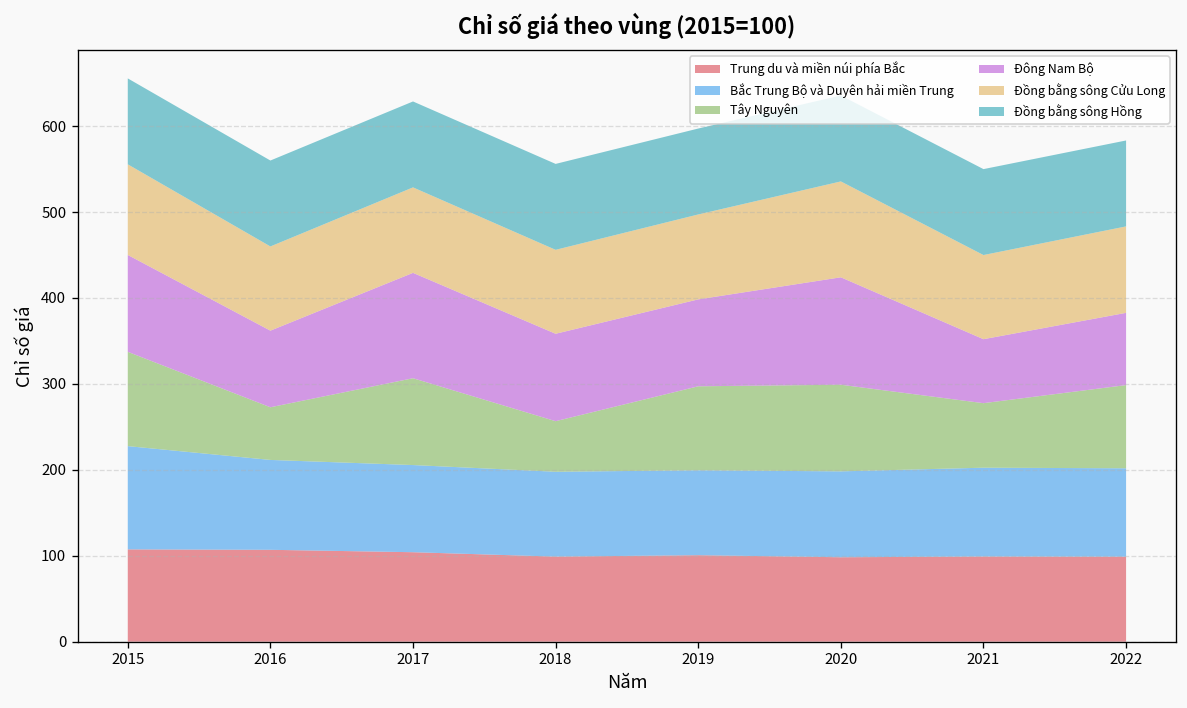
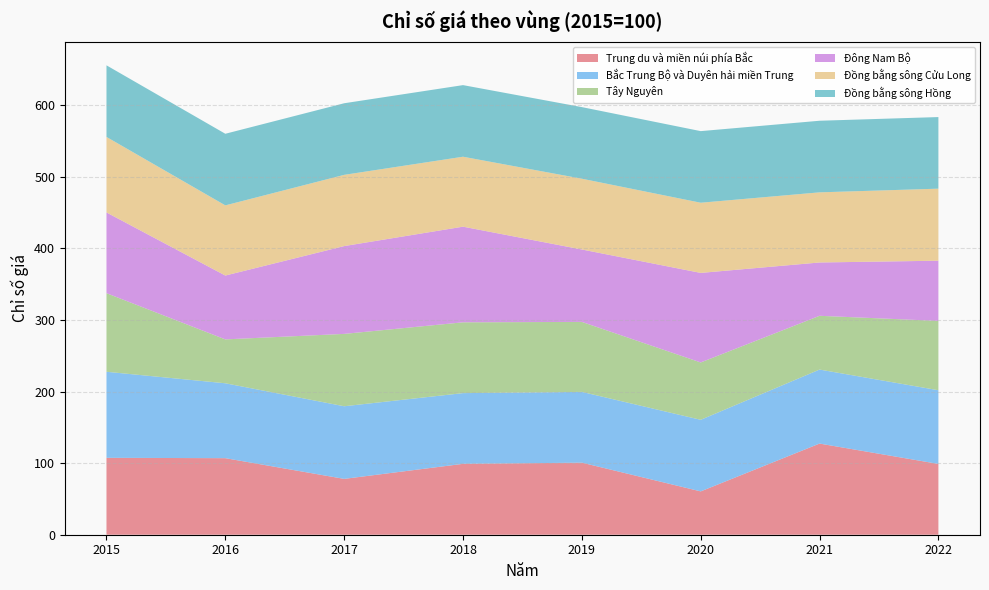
  {
    "Trung du và miền núi phía Bắc": {
      "2015": 110,
      "2016": 110,
-     "2017": 100,
+     "2017": 80,
      "2018": 100,
      "2019": 100,
-     "2020": 100,
-     "2021": 100,
+     "2020": 60,
+     "2021": 130,
      "2022": 100
    },
    "Tây Nguyên": {
      "2015": 110,
      "2016": 60,
      "2017": 100,
-     "2018": 60,
+     "2018": 100,
      "2019": 100,
-     "2020": 100,
+     "2020": 80,
      "2021": 80,
      "2022": 100
    },
    "Đông Nam Bộ": {
      "2015": 110,
      "2016": 90,
      "2017": 120,
-     "2018": 100,
+     "2018": 130,
      "2019": 100,
      "2020": 130,
      "2021": 70,
      "2022": 80
    },
    "Đồng bằng sông Cửu Long": {
      "2015": 110,
      "2016": 100,
      "2017": 100,
      "2018": 100,
      "2019": 100,
-     "2020": 110,
+     "2020": 100,
      "2021": 100,
      "2022": 100
    }
  }
